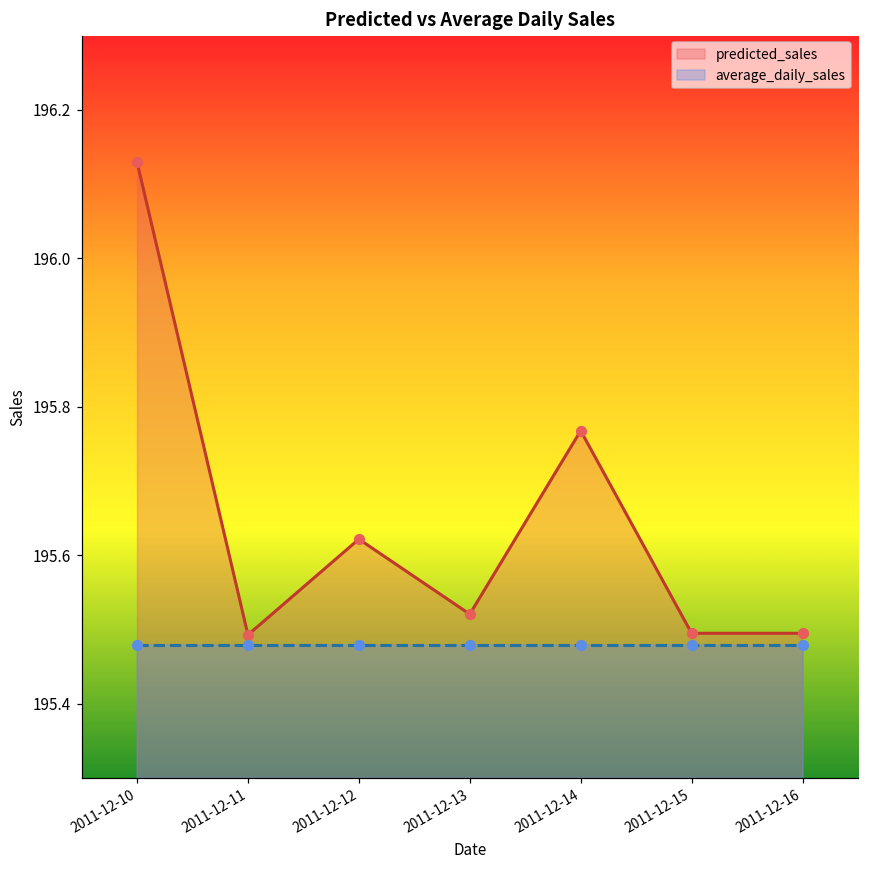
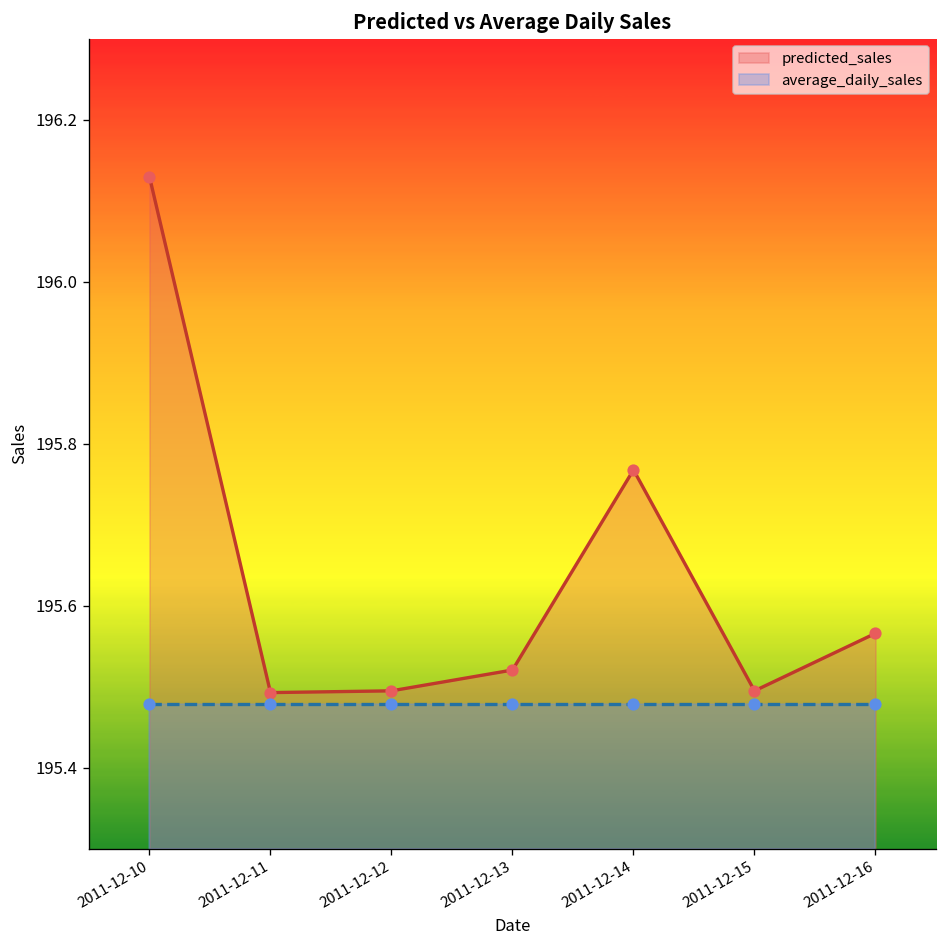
  {
    "predicted_sales": {
      "2011-12-10": 196.13,
      "2011-12-11": 195.49,
-     "2011-12-12": 195.62,
+     "2011-12-12": 195.49,
      "2011-12-13": 195.52,
      "2011-12-14": 195.77,
      "2011-12-15": 195.49,
-     "2011-12-16": 195.49
+     "2011-12-16": 195.57
    },
    "average_daily_sales": {
      "2011-12-10": 195.48,
      "2011-12-11": 195.48,
      "2011-12-12": 195.48,
      "2011-12-13": 195.48,
      "2011-12-14": 195.48,
      "2011-12-15": 195.48,
      "2011-12-16": 195.48
    }
  }
